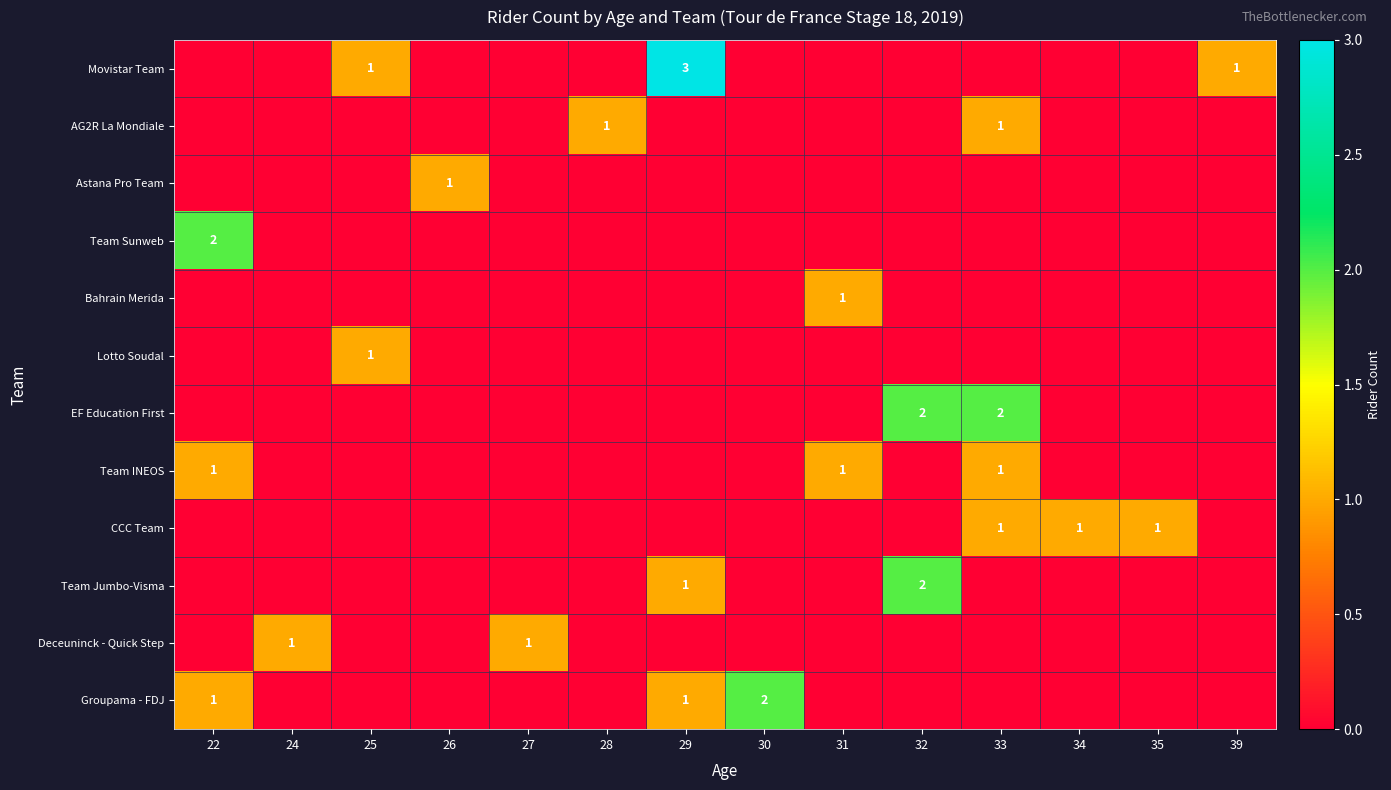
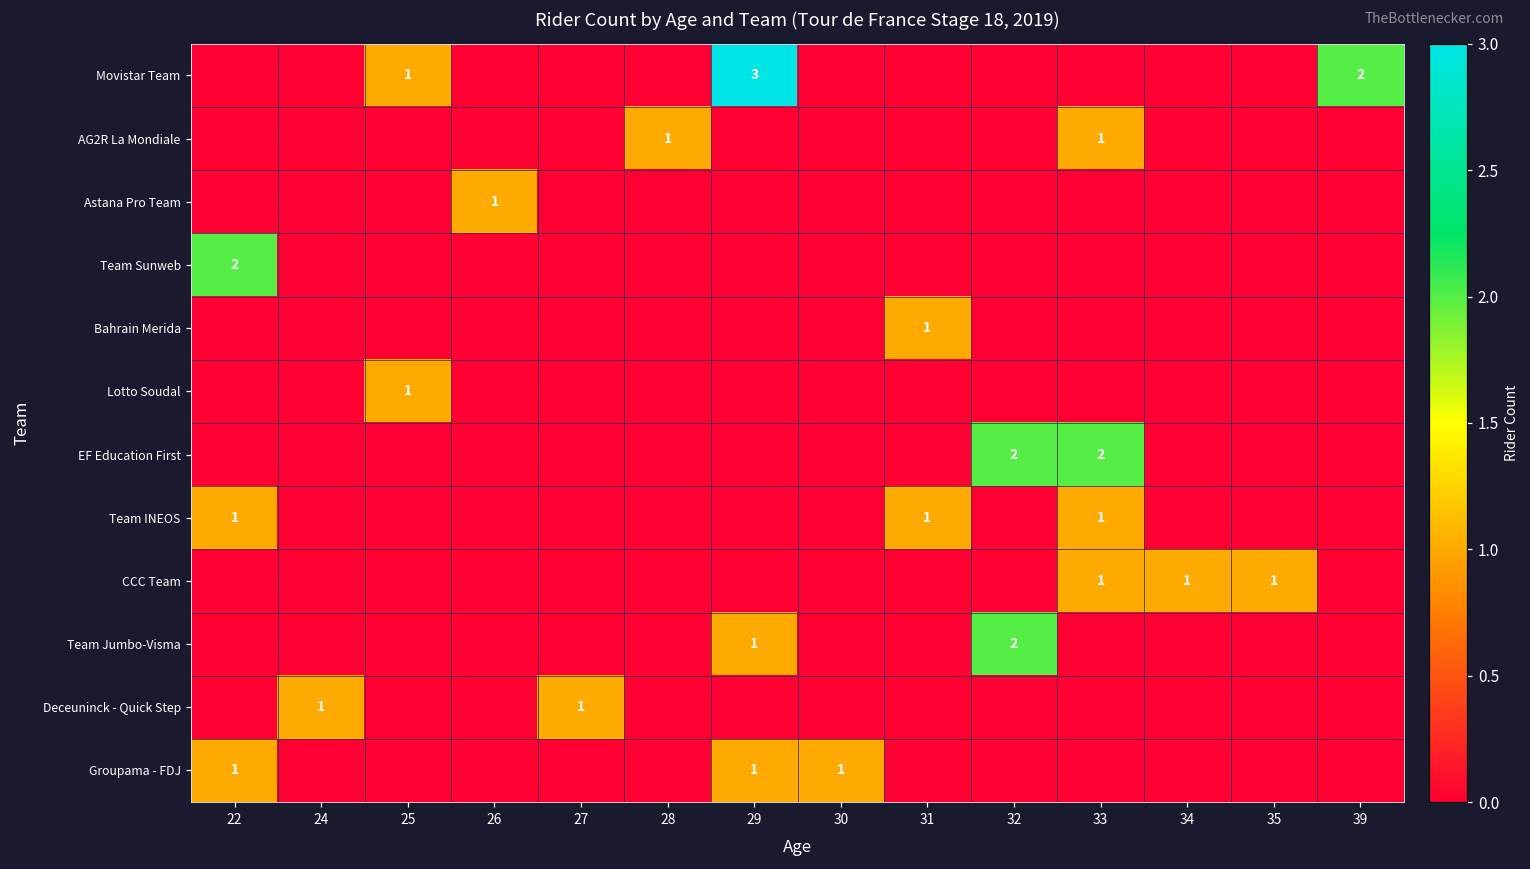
  {
    "Movistar Team": {
      "25": 1,
      "29": 3,
-     "39": 1
+     "39": 2
    },
    "AG2R La Mondiale": {
      "28": 1,
      "33": 1
    },
    "Astana Pro Team": {
      "26": 1
    },
    "Team Sunweb": {
      "22": 2
    },
    "Bahrain Merida": {
      "31": 1
    },
    "Lotto Soudal": {
      "25": 1
    },
    "EF Education First": {
      "32": 2,
      "33": 2
    },
    "Team INEOS": {
      "22": 1,
      "31": 1,
      "33": 1
    },
    "CCC Team": {
      "33": 1,
      "34": 1,
      "35": 1
    },
    "Team Jumbo-Visma": {
      "29": 1,
      "32": 2
    },
    "Deceuninck - Quick Step": {
      "24": 1,
      "27": 1
    },
    "Groupama - FDJ": {
      "22": 1,
      "29": 1,
-     "30": 2
+     "30": 1
    }
  }
